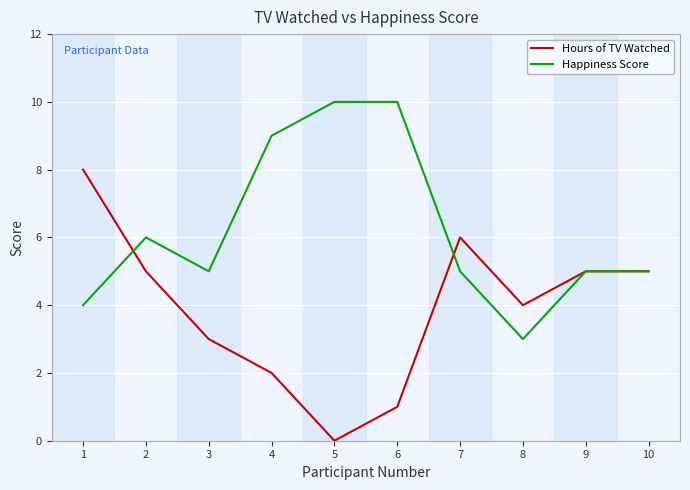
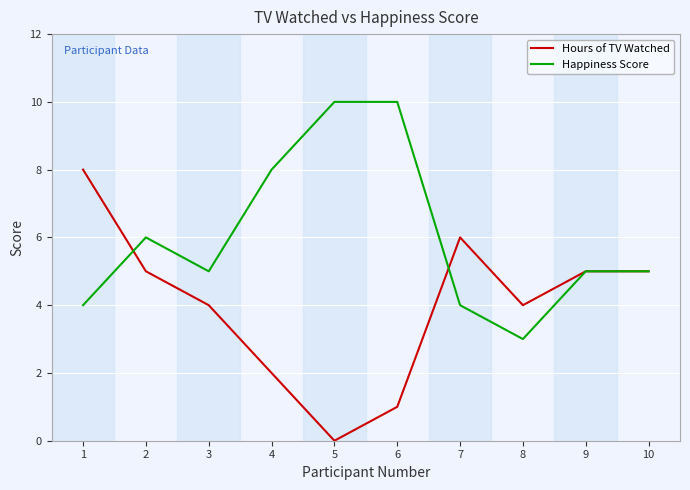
  {
    "Hours of TV Watched": {
      "1": 8,
      "2": 5,
-     "3": 3,
+     "3": 4,
      "4": 2,
      "5": 0,
      "6": 1,
      "7": 6,
      "8": 4
    },
    "Happiness Score": {
      "1": 4,
      "2": 6,
      "3": 5,
-     "4": 9,
+     "4": 8,
      "5": 10,
      "6": 10,
-     "7": 5,
+     "7": 4,
      "8": 3
    }
  }
